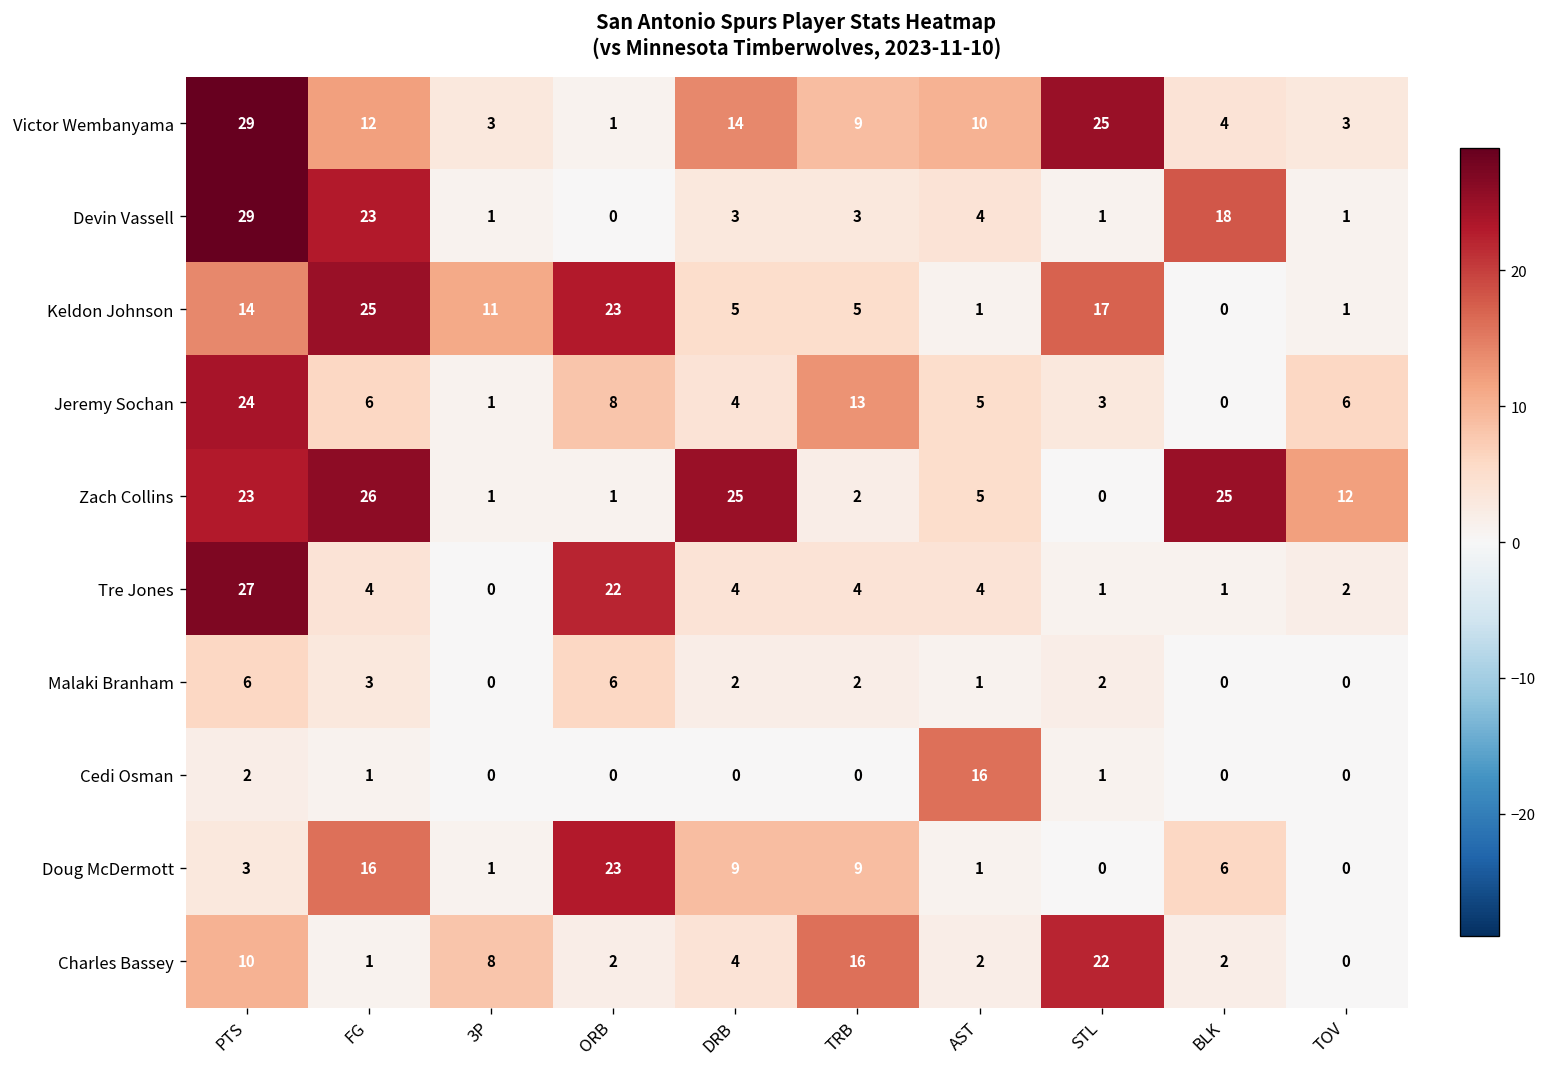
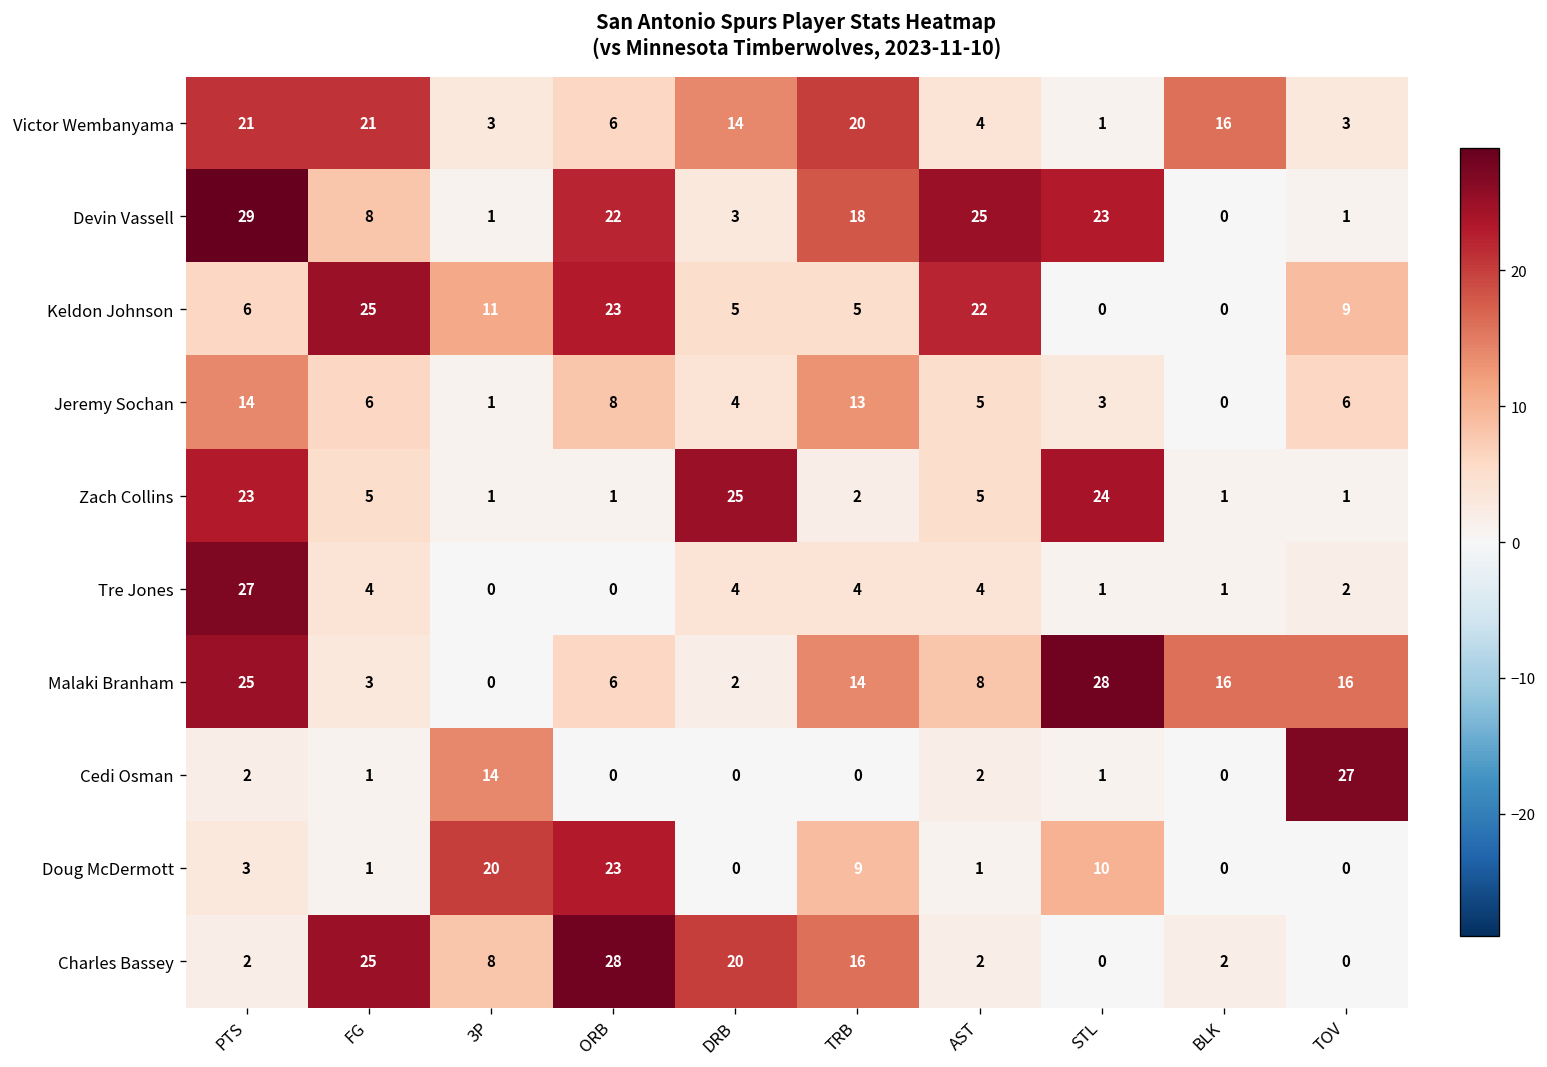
  {
    "Victor Wembanyama": {
-     "PTS": 29,
-     "FG": 12,
+     "PTS": 21,
+     "FG": 21,
      "3P": 3,
-     "ORB": 1,
+     "ORB": 6,
      "DRB": 14,
-     "TRB": 9,
-     "AST": 10,
-     "STL": 25,
-     "BLK": 4,
+     "TRB": 20,
+     "AST": 4,
+     "STL": 1,
+     "BLK": 16,
      "TOV": 3
    },
    "Devin Vassell": {
      "PTS": 29,
-     "FG": 23,
+     "FG": 8,
      "3P": 1,
-     "ORB": 0,
+     "ORB": 22,
      "DRB": 3,
-     "TRB": 3,
-     "AST": 4,
-     "STL": 1,
-     "BLK": 18,
+     "TRB": 18,
+     "AST": 25,
+     "STL": 23,
+     "BLK": 0,
      "TOV": 1
    },
    "Keldon Johnson": {
-     "PTS": 14,
+     "PTS": 6,
      "FG": 25,
      "3P": 11,
      "ORB": 23,
      "DRB": 5,
      "TRB": 5,
-     "AST": 1,
-     "STL": 17,
+     "AST": 22,
+     "STL": 0,
      "BLK": 0,
-     "TOV": 1
+     "TOV": 9
    },
    "Jeremy Sochan": {
-     "PTS": 24,
+     "PTS": 14,
      "FG": 6,
      "3P": 1,
      "ORB": 8,
      "DRB": 4,
      "TRB": 13,
      "AST": 5,
      "STL": 3,
      "BLK": 0,
      "TOV": 6
    },
    "Zach Collins": {
      "PTS": 23,
-     "FG": 26,
+     "FG": 5,
      "3P": 1,
      "ORB": 1,
      "DRB": 25,
      "TRB": 2,
      "AST": 5,
-     "STL": 0,
-     "BLK": 25,
-     "TOV": 12
+     "STL": 24,
+     "BLK": 1,
+     "TOV": 1
    },
    "Tre Jones": {
      "PTS": 27,
      "FG": 4,
      "3P": 0,
-     "ORB": 22,
+     "ORB": 0,
      "DRB": 4,
      "TRB": 4,
      "AST": 4,
      "STL": 1,
      "BLK": 1,
      "TOV": 2
    },
    "Malaki Branham": {
-     "PTS": 6,
+     "PTS": 25,
      "FG": 3,
      "3P": 0,
      "ORB": 6,
      "DRB": 2,
-     "TRB": 2,
-     "AST": 1,
-     "STL": 2,
-     "BLK": 0,
-     "TOV": 0
+     "TRB": 14,
+     "AST": 8,
+     "STL": 28,
+     "BLK": 16,
+     "TOV": 16
    },
    "Cedi Osman": {
      "PTS": 2,
      "FG": 1,
-     "3P": 0,
+     "3P": 14,
      "ORB": 0,
      "DRB": 0,
      "TRB": 0,
-     "AST": 16,
+     "AST": 2,
      "STL": 1,
      "BLK": 0,
-     "TOV": 0
+     "TOV": 27
    },
    "Doug McDermott": {
      "PTS": 3,
-     "FG": 16,
-     "3P": 1,
+     "FG": 1,
+     "3P": 20,
      "ORB": 23,
-     "DRB": 9,
+     "DRB": 0,
      "TRB": 9,
      "AST": 1,
-     "STL": 0,
-     "BLK": 6,
+     "STL": 10,
+     "BLK": 0,
      "TOV": 0
    },
    "Charles Bassey": {
-     "PTS": 10,
-     "FG": 1,
+     "PTS": 2,
+     "FG": 25,
      "3P": 8,
-     "ORB": 2,
-     "DRB": 4,
+     "ORB": 28,
+     "DRB": 20,
      "TRB": 16,
      "AST": 2,
-     "STL": 22,
+     "STL": 0,
      "BLK": 2,
      "TOV": 0
    }
  }
